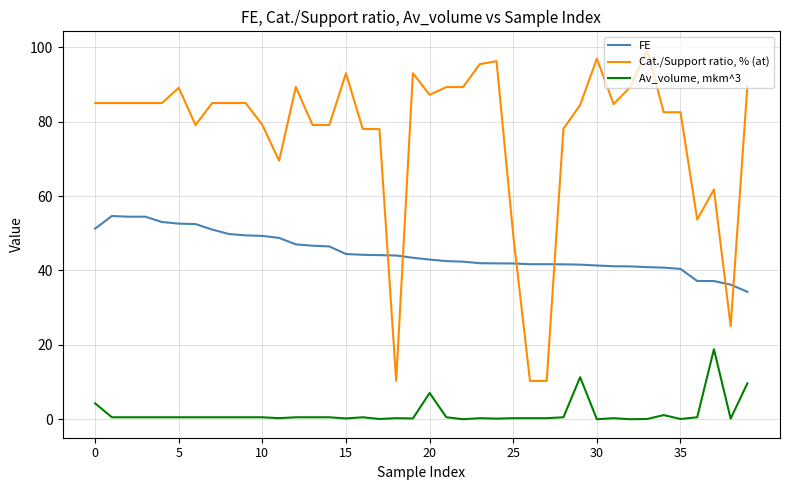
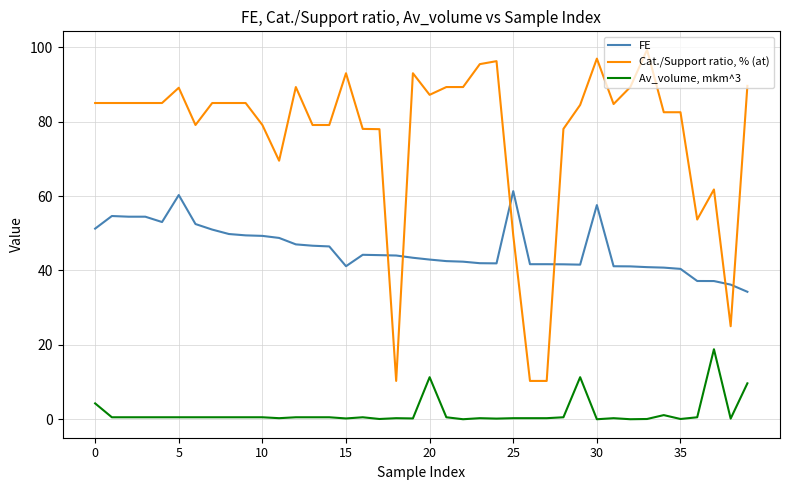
  {
    "FE": {
      "0": 51,
-     "5": 53,
+     "5": 60,
      "10": 49,
-     "15": 44,
+     "15": 41,
      "20": 43,
-     "25": 42,
-     "30": 41,
+     "25": 61,
+     "30": 58,
      "35": 40
    },
    "Cat./Support ratio, % (at)": {
      "0": 85,
      "5": 89,
      "10": 79,
      "15": 93,
      "20": 87,
      "25": 49,
      "30": 97,
      "35": 83
    },
    "Av_volume, mkm^3": {
      "0": 4,
      "5": 1,
      "10": 1,
      "15": 0,
-     "20": 7,
+     "20": 11,
      "25": 0,
      "30": 0,
      "35": 0
    }
  }
